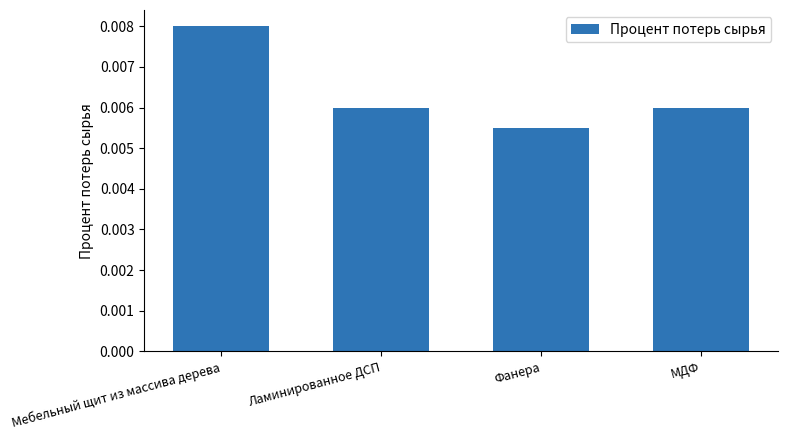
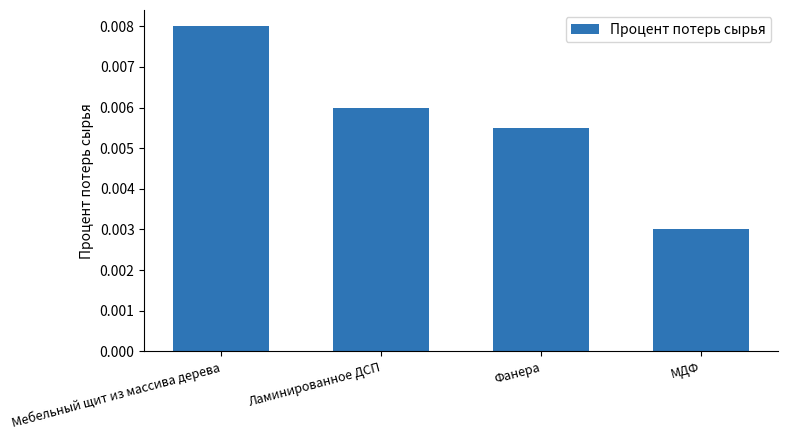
  {
    "Мебельный щит из массива дерева": 0.008,
    "Ламинированное ДСП": 0.006,
    "Фанера": 0.0055,
-   "МДФ": 0.006
+   "МДФ": 0.003
  }
